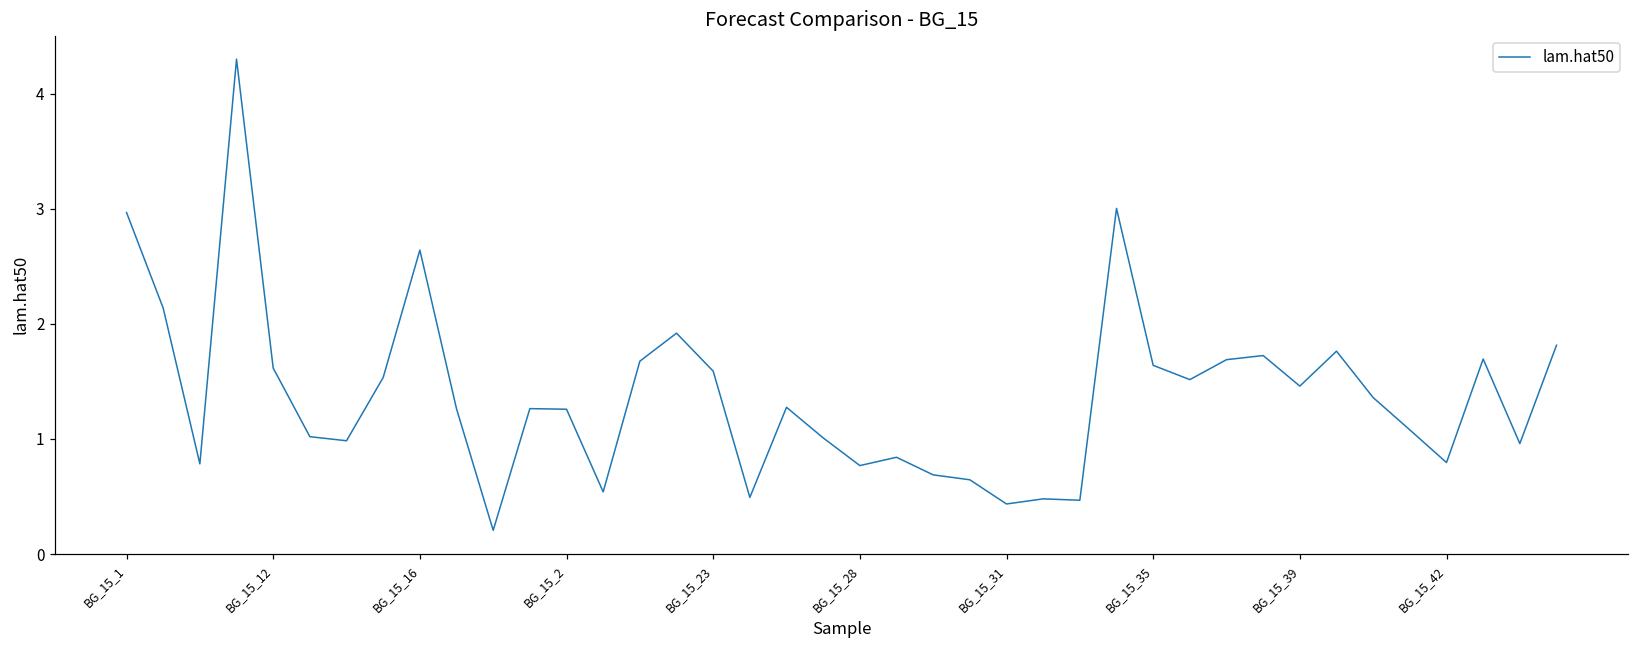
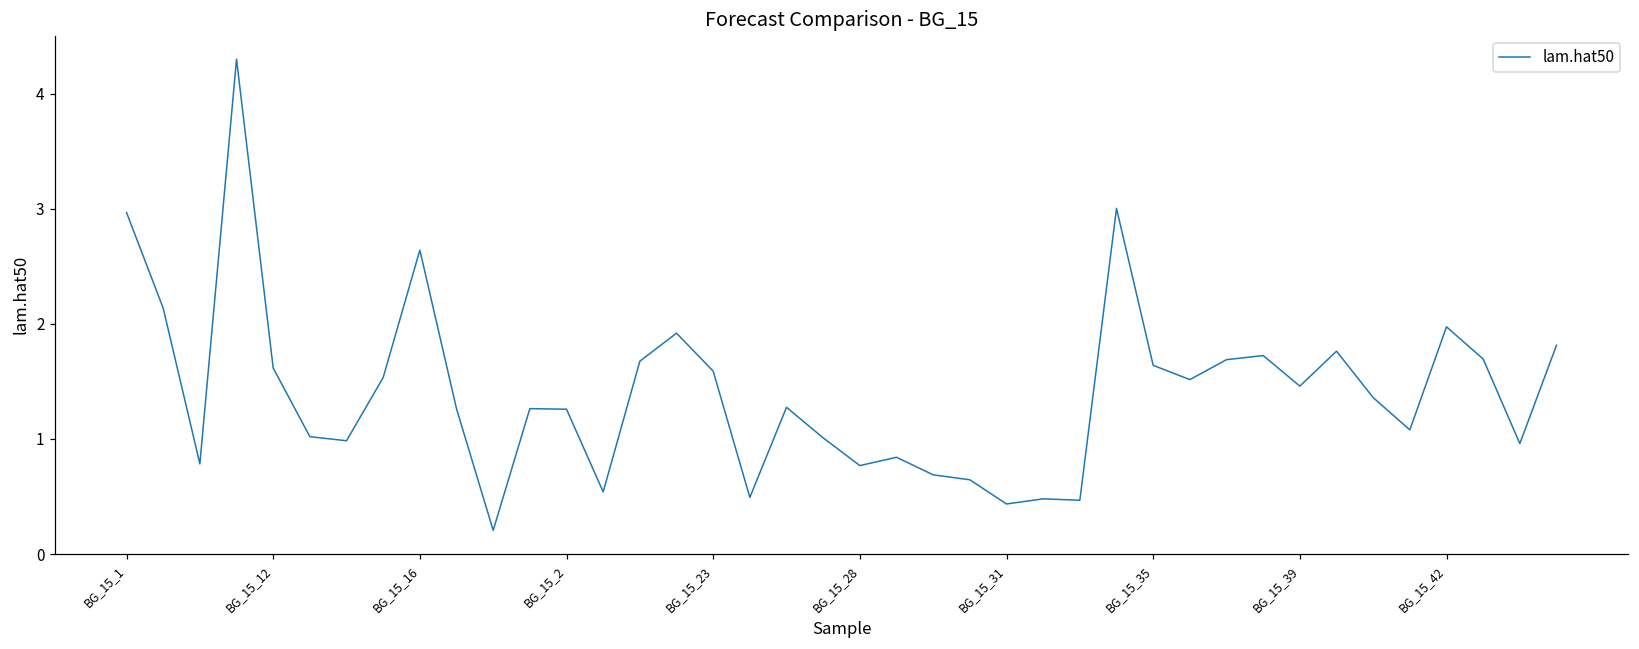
  {
    "BG_15_1": 2.97,
    "BG_15_12": 1.62,
    "BG_15_16": 2.64,
    "BG_15_2": 1.26,
    "BG_15_23": 1.59,
    "BG_15_28": 0.77,
    "BG_15_31": 0.44,
    "BG_15_35": 1.64,
    "BG_15_39": 1.46,
-   "BG_15_42": 0.79
+   "BG_15_42": 1.97
  }
